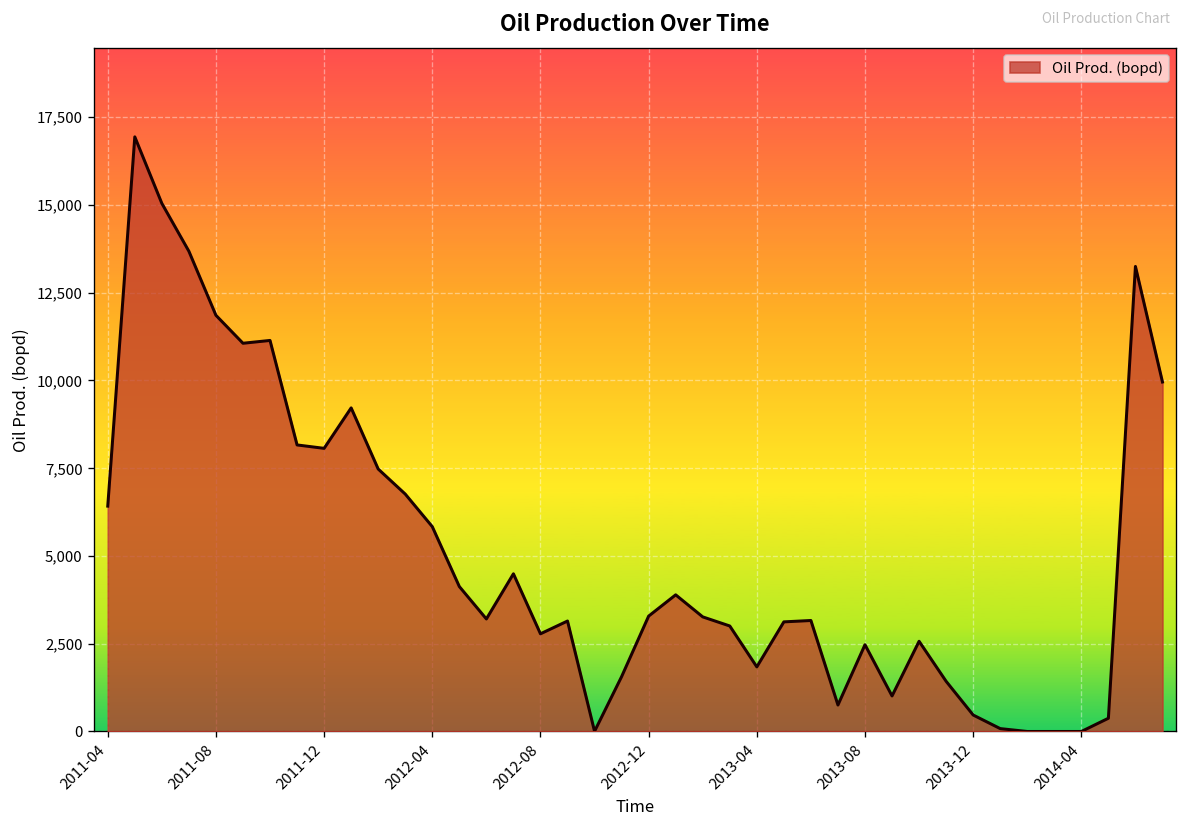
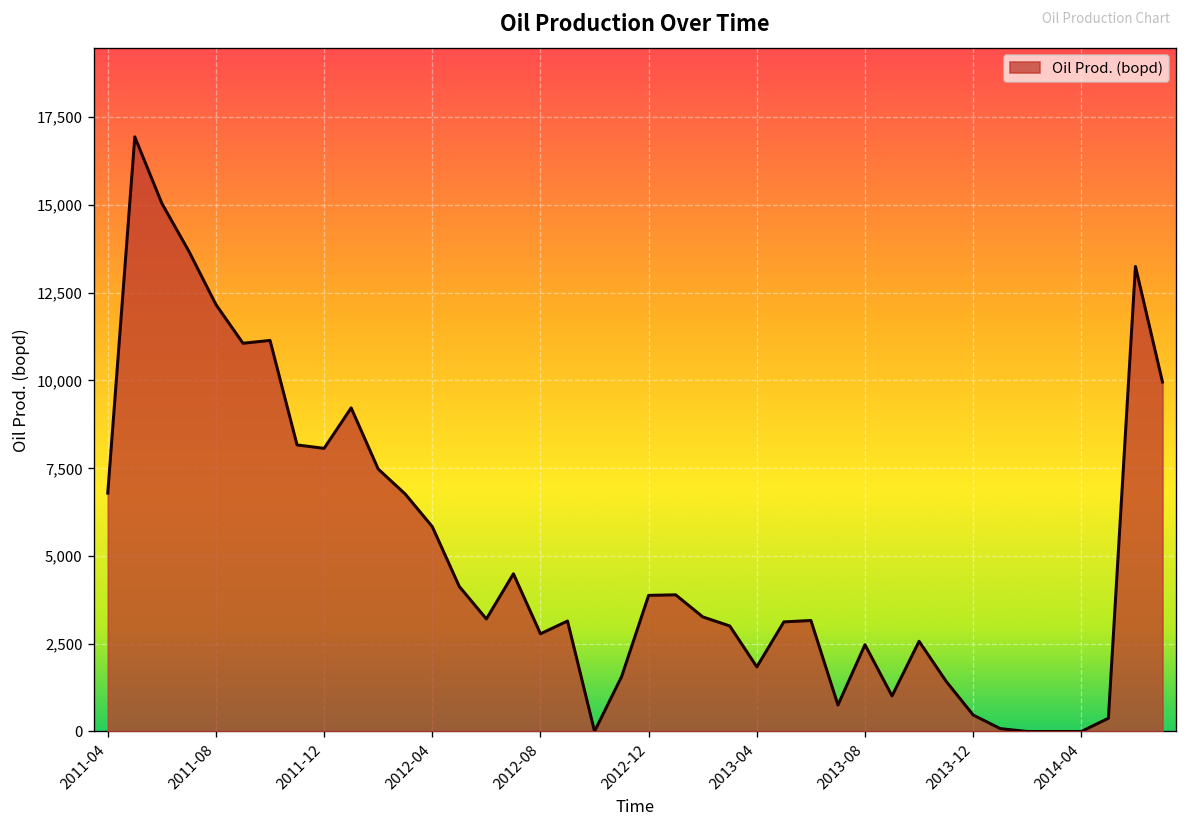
  {
-   "2011-04": "6,400",
-   "2011-08": "11,900",
+   "2011-04": "6,800",
+   "2011-08": "12,200",
    "2011-12": "8,100",
    "2012-04": "5,800",
    "2012-08": "2,800",
-   "2012-12": "3,300",
+   "2012-12": "3,900",
    "2013-04": "1,800",
    "2013-08": "2,500",
    "2013-12": "500",
    "2014-04": "0"
  }
